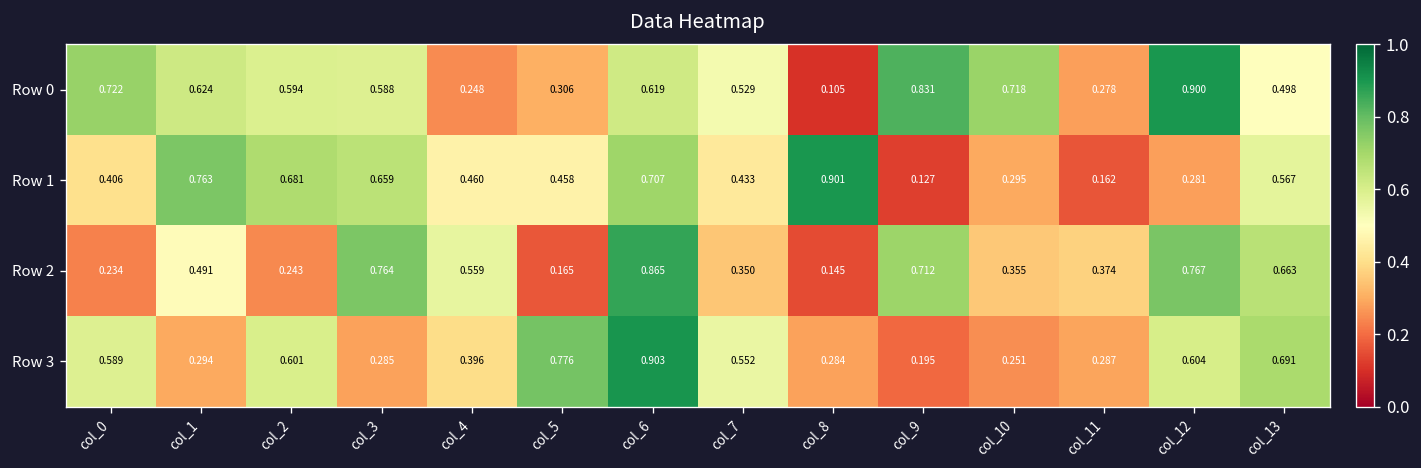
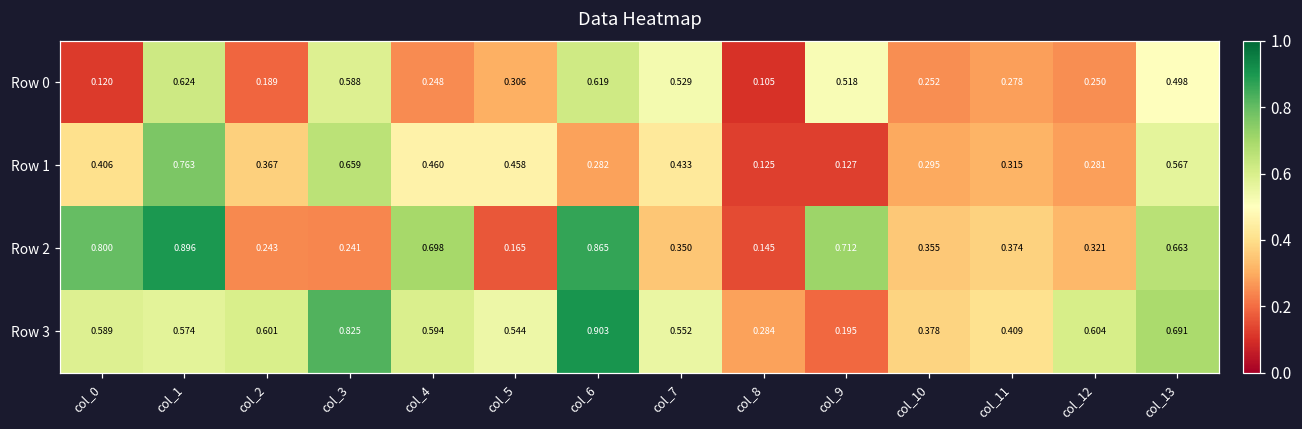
  {
    "Row 0": {
-     "col_0": 0.722,
+     "col_0": 0.120,
      "col_1": 0.624,
-     "col_2": 0.594,
+     "col_2": 0.189,
      "col_3": 0.588,
      "col_4": 0.248,
      "col_5": 0.306,
      "col_6": 0.619,
      "col_7": 0.529,
      "col_8": 0.105,
-     "col_9": 0.831,
-     "col_10": 0.718,
+     "col_9": 0.518,
+     "col_10": 0.252,
      "col_11": 0.278,
-     "col_12": 0.900,
+     "col_12": 0.250,
      "col_13": 0.498
    },
    "Row 1": {
      "col_0": 0.406,
      "col_1": 0.763,
-     "col_2": 0.681,
+     "col_2": 0.367,
      "col_3": 0.659,
      "col_4": 0.460,
      "col_5": 0.458,
-     "col_6": 0.707,
+     "col_6": 0.282,
      "col_7": 0.433,
-     "col_8": 0.901,
+     "col_8": 0.125,
      "col_9": 0.127,
      "col_10": 0.295,
-     "col_11": 0.162,
+     "col_11": 0.315,
      "col_12": 0.281,
      "col_13": 0.567
    },
    "Row 2": {
-     "col_0": 0.234,
-     "col_1": 0.491,
+     "col_0": 0.800,
+     "col_1": 0.896,
      "col_2": 0.243,
-     "col_3": 0.764,
-     "col_4": 0.559,
+     "col_3": 0.241,
+     "col_4": 0.698,
      "col_5": 0.165,
      "col_6": 0.865,
      "col_7": 0.350,
      "col_8": 0.145,
      "col_9": 0.712,
      "col_10": 0.355,
      "col_11": 0.374,
-     "col_12": 0.767,
+     "col_12": 0.321,
      "col_13": 0.663
    },
    "Row 3": {
      "col_0": 0.589,
-     "col_1": 0.294,
+     "col_1": 0.574,
      "col_2": 0.601,
-     "col_3": 0.285,
-     "col_4": 0.396,
-     "col_5": 0.776,
+     "col_3": 0.825,
+     "col_4": 0.594,
+     "col_5": 0.544,
      "col_6": 0.903,
      "col_7": 0.552,
      "col_8": 0.284,
      "col_9": 0.195,
-     "col_10": 0.251,
-     "col_11": 0.287,
+     "col_10": 0.378,
+     "col_11": 0.409,
      "col_12": 0.604,
      "col_13": 0.691
    }
  }
